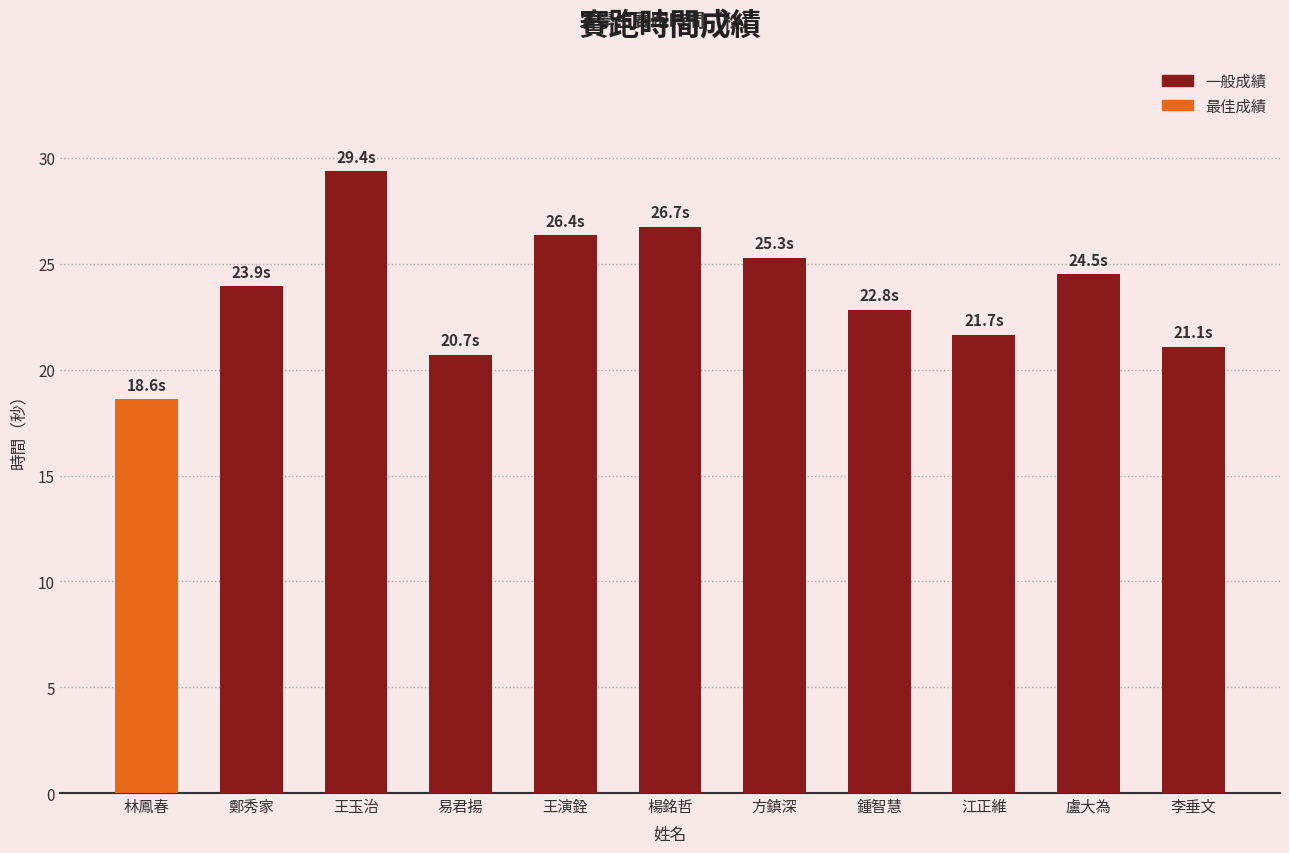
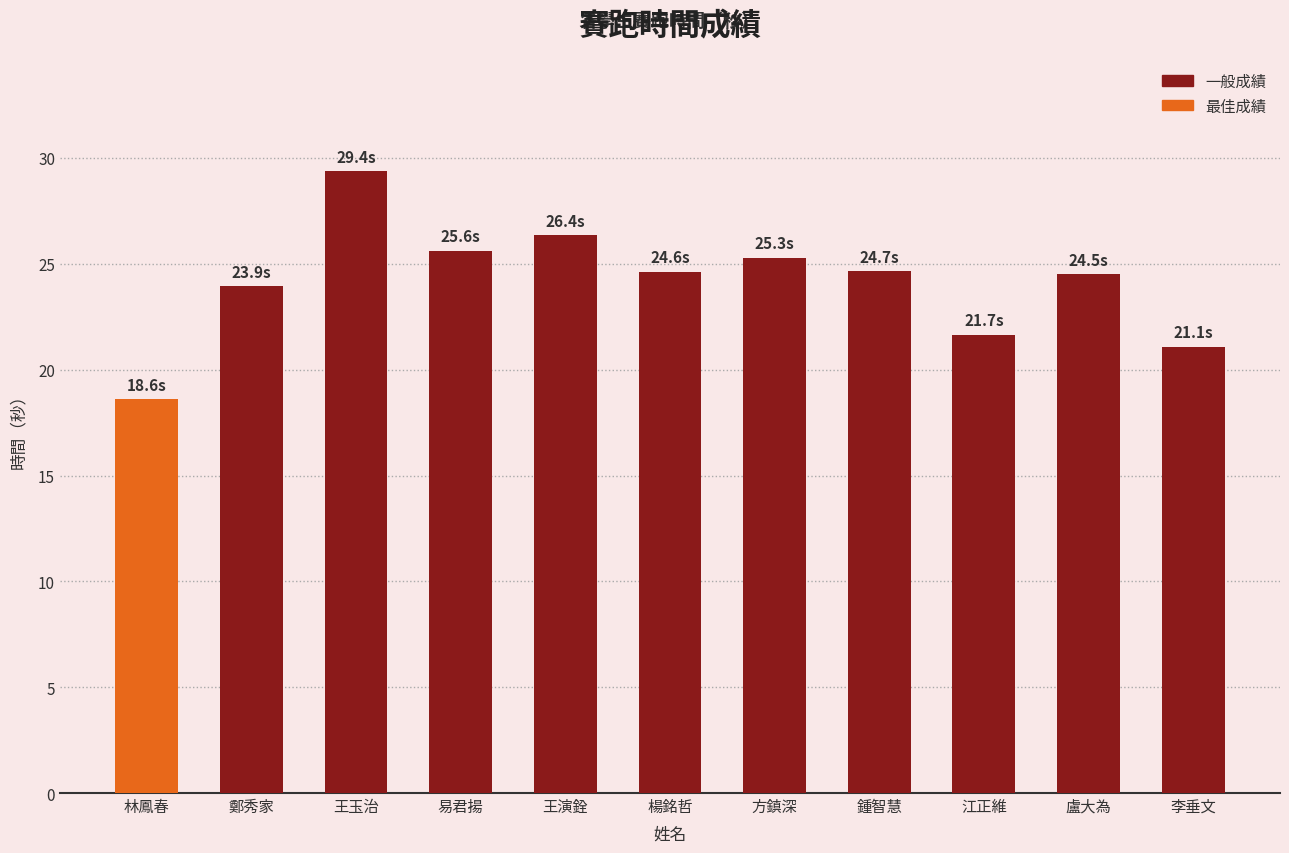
  {
    "林鳳春": "18.6s",
    "鄭秀家": "23.9s",
    "王玉治": "29.4s",
-   "易君揚": "20.7s",
+   "易君揚": "25.6s",
    "王演銓": "26.4s",
-   "楊銘哲": "26.7s",
+   "楊銘哲": "24.6s",
    "方鎮深": "25.3s",
-   "鍾智慧": "22.8s",
+   "鍾智慧": "24.7s",
    "江正維": "21.7s",
    "盧大為": "24.5s",
    "李垂文": "21.1s"
  }
